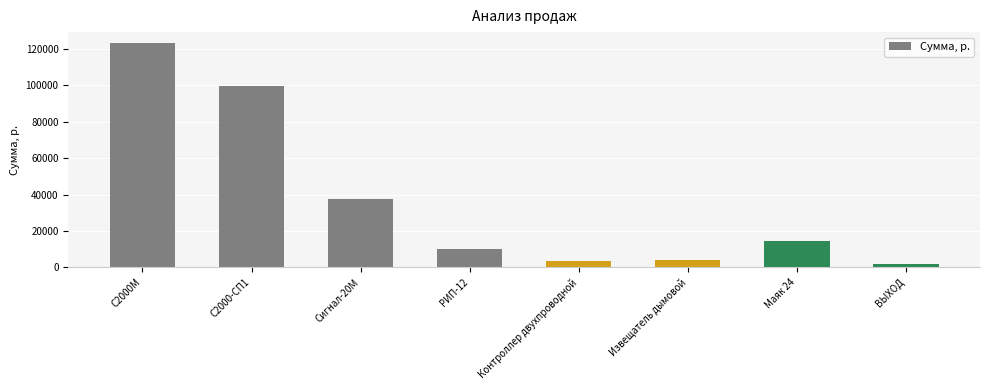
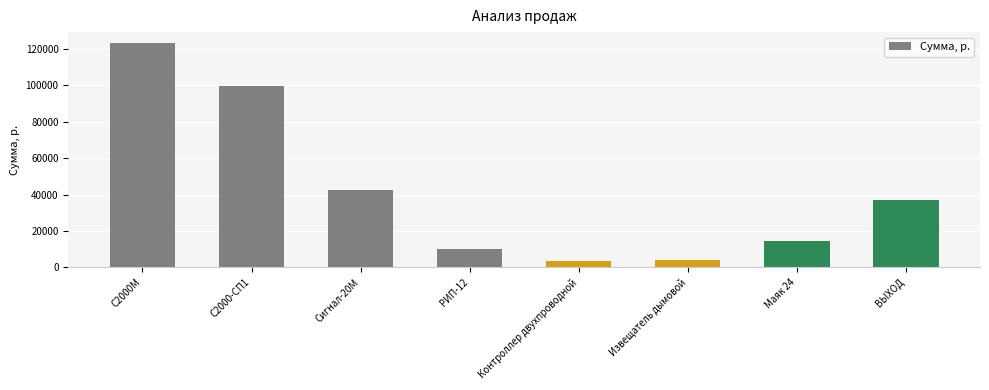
  {
    "С2000M": 123000,
    "С2000-СП1": 100000,
-   "Сигнал-20М": 38000,
+   "Сигнал-20М": 42000,
    "РИП-12": 10000,
    "Контроллер двухпроводной": 3000,
    "Извещатель дымовой": 4000,
    "Маяк 24": 14000,
-   "ВЫХОД": 2000
+   "ВЫХОД": 37000
  }
